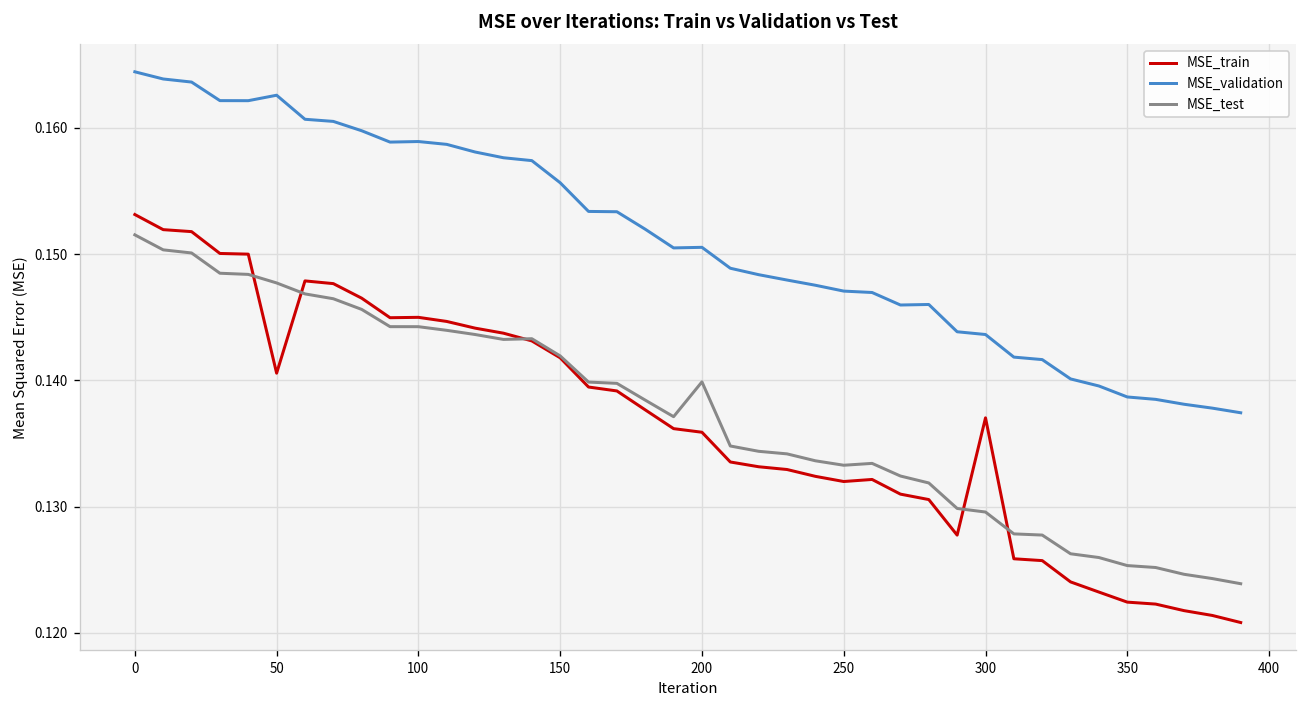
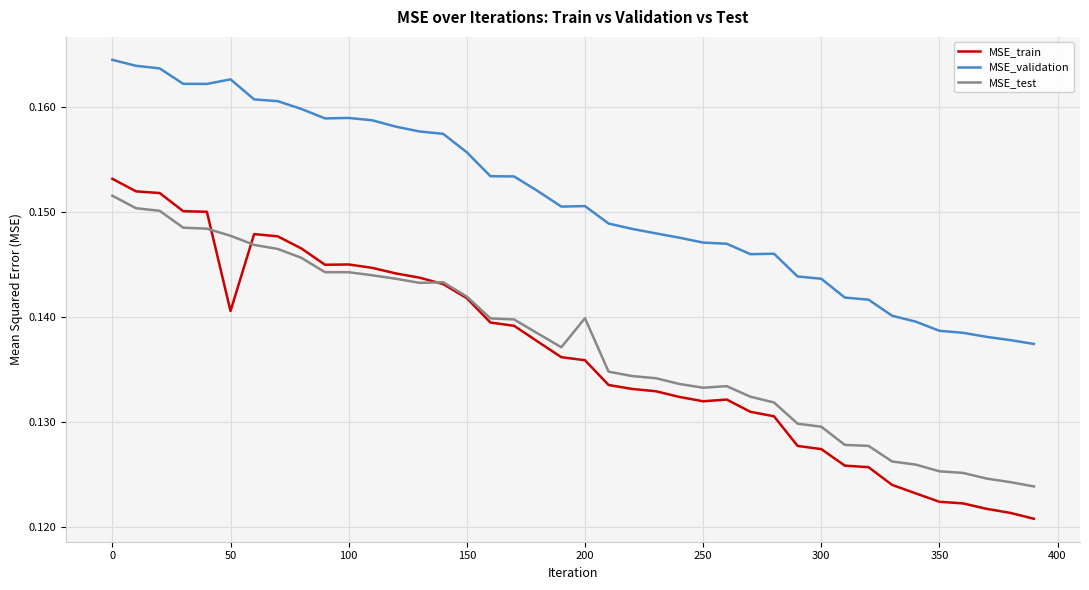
  {
    "MSE_train": {
      "0": 0.1531,
      "50": 0.1406,
      "100": 0.1450,
      "200": 0.1359,
      "250": 0.1320,
-     "300": 0.1370,
+     "300": 0.1275,
      "350": 0.1224
    },
    "MSE_validation": {
      "0": 0.1644,
      "50": 0.1626,
      "100": 0.1589,
      "150": 0.1557,
      "200": 0.1505,
      "250": 0.1471,
      "300": 0.1436,
      "350": 0.1387
    },
    "MSE_test": {
      "0": 0.1515,
      "50": 0.1477,
      "100": 0.1443,
      "200": 0.1399,
      "250": 0.1333,
      "300": 0.1296,
      "350": 0.1253
    }
  }
